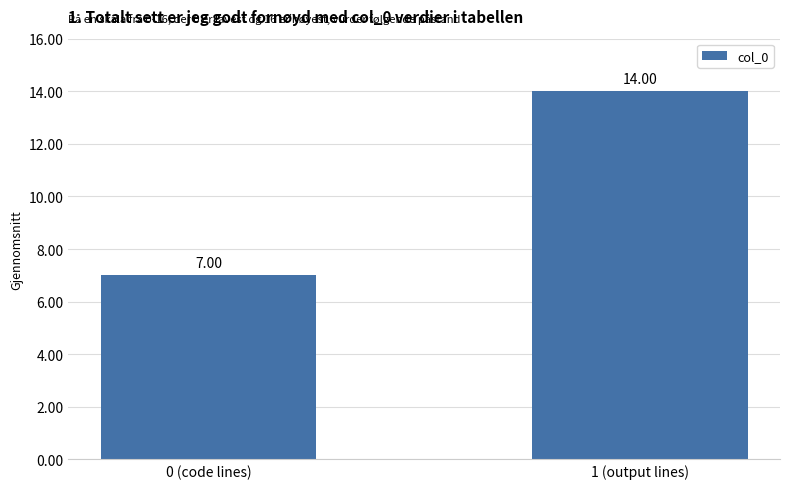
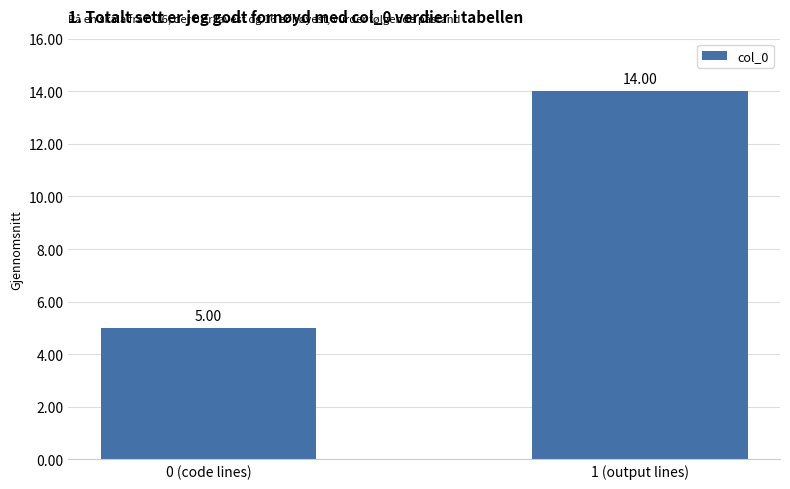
  {
-   "0 (code lines)": 7.00,
+   "0 (code lines)": 5.00,
    "1 (output lines)": 14.00
  }
